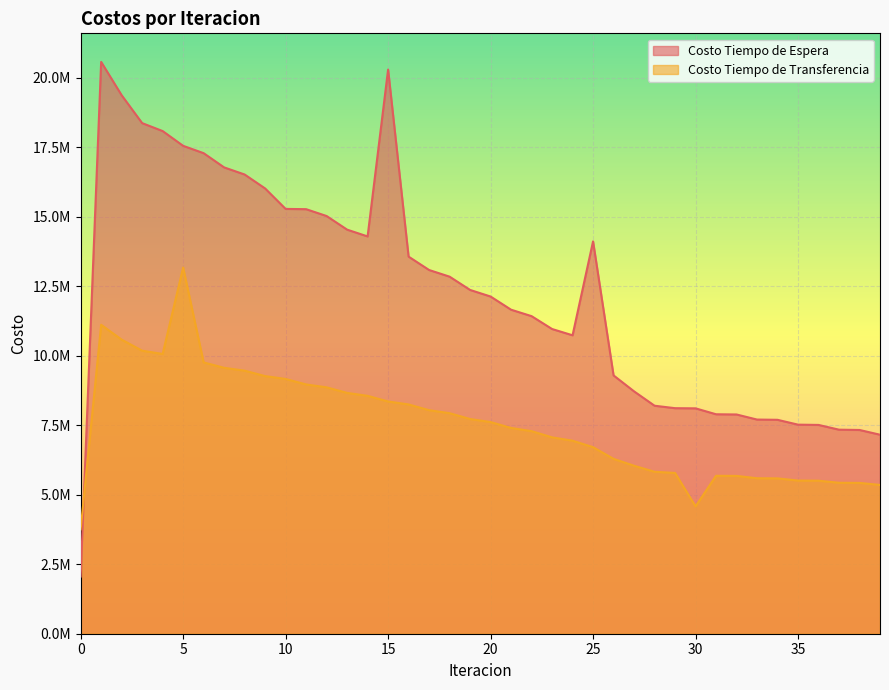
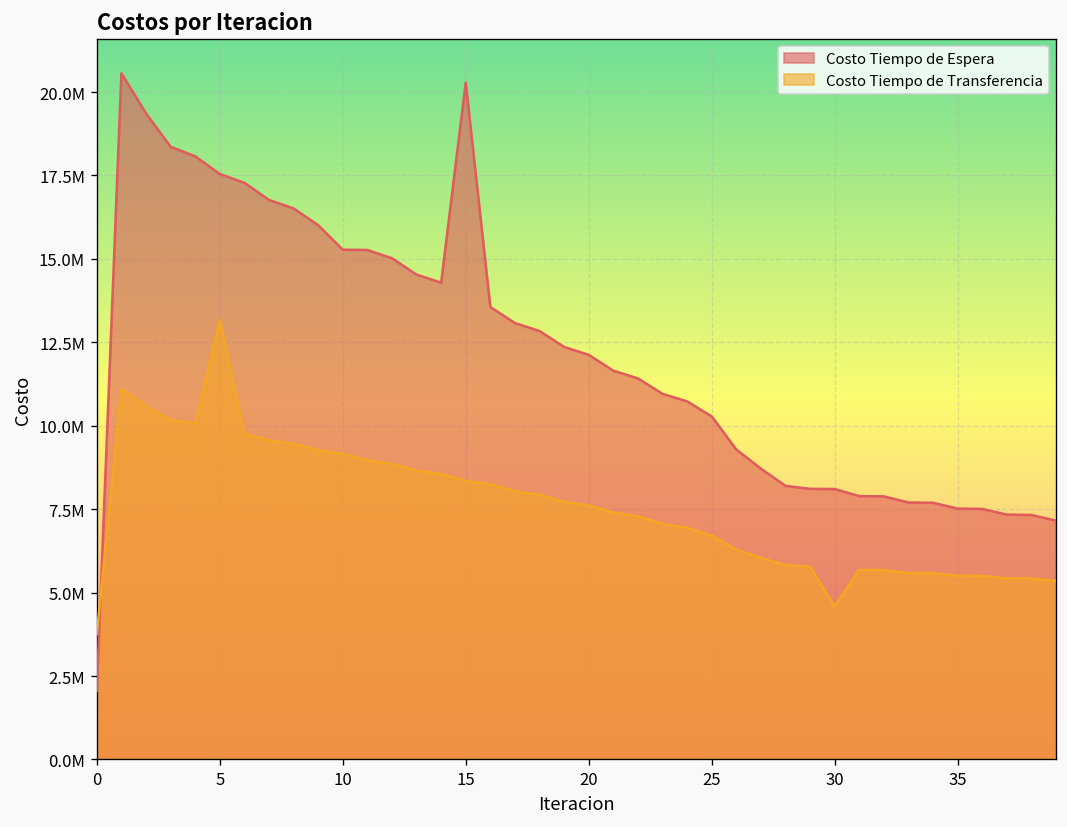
  {
    "Costo Tiempo de Espera": {
      "0": 2100000,
      "5": 17500000,
      "10": 15300000,
      "15": 20300000,
      "20": 12100000,
-     "25": 14100000,
+     "25": 10300000,
      "30": 8100000,
      "35": 7500000
    },
    "Costo Tiempo de Transferencia": {
      "0": 3800000,
      "5": 13200000,
      "10": 9200000,
      "15": 8400000,
      "20": 7600000,
      "25": 6700000,
      "30": 4600000,
      "35": 5500000
    }
  }
